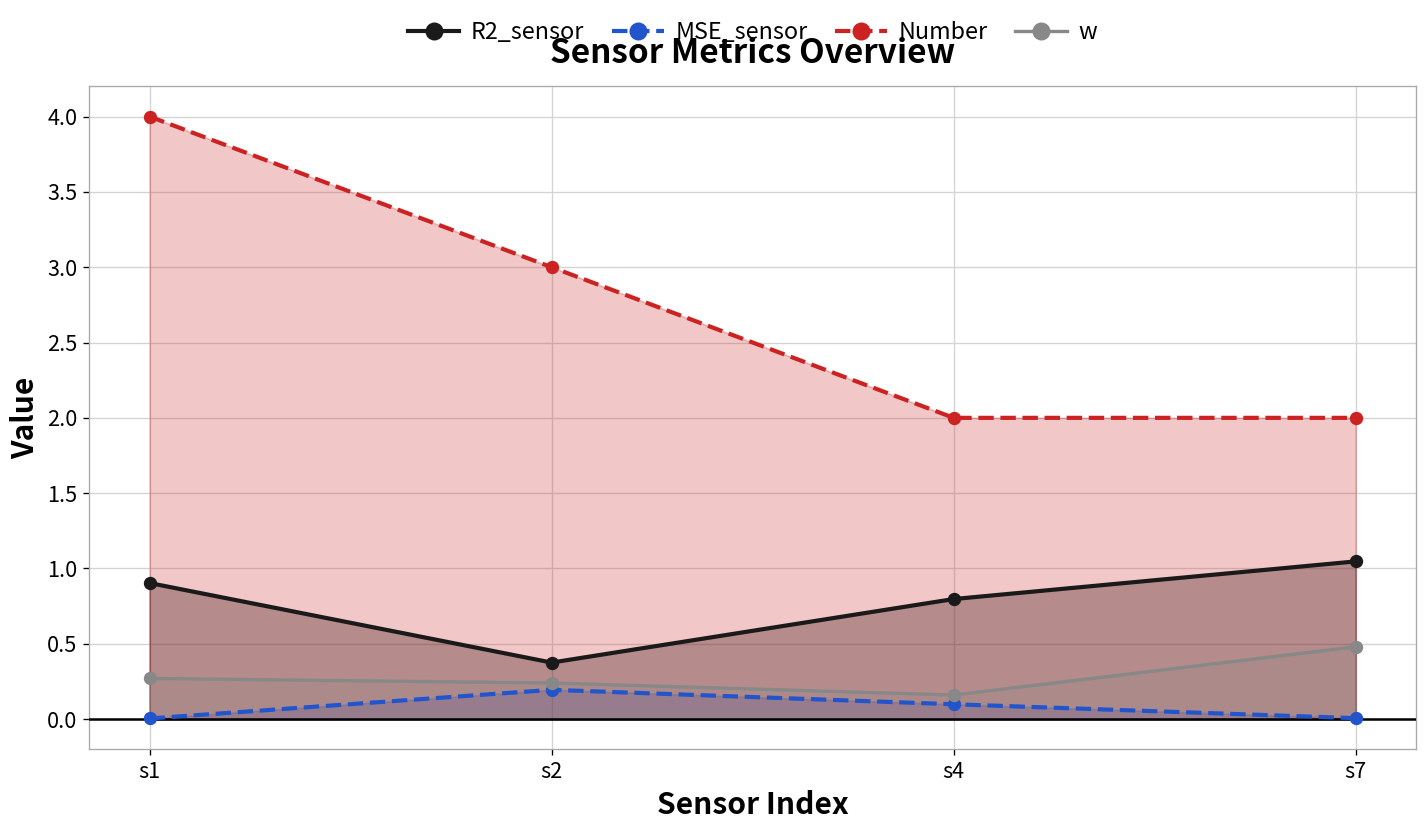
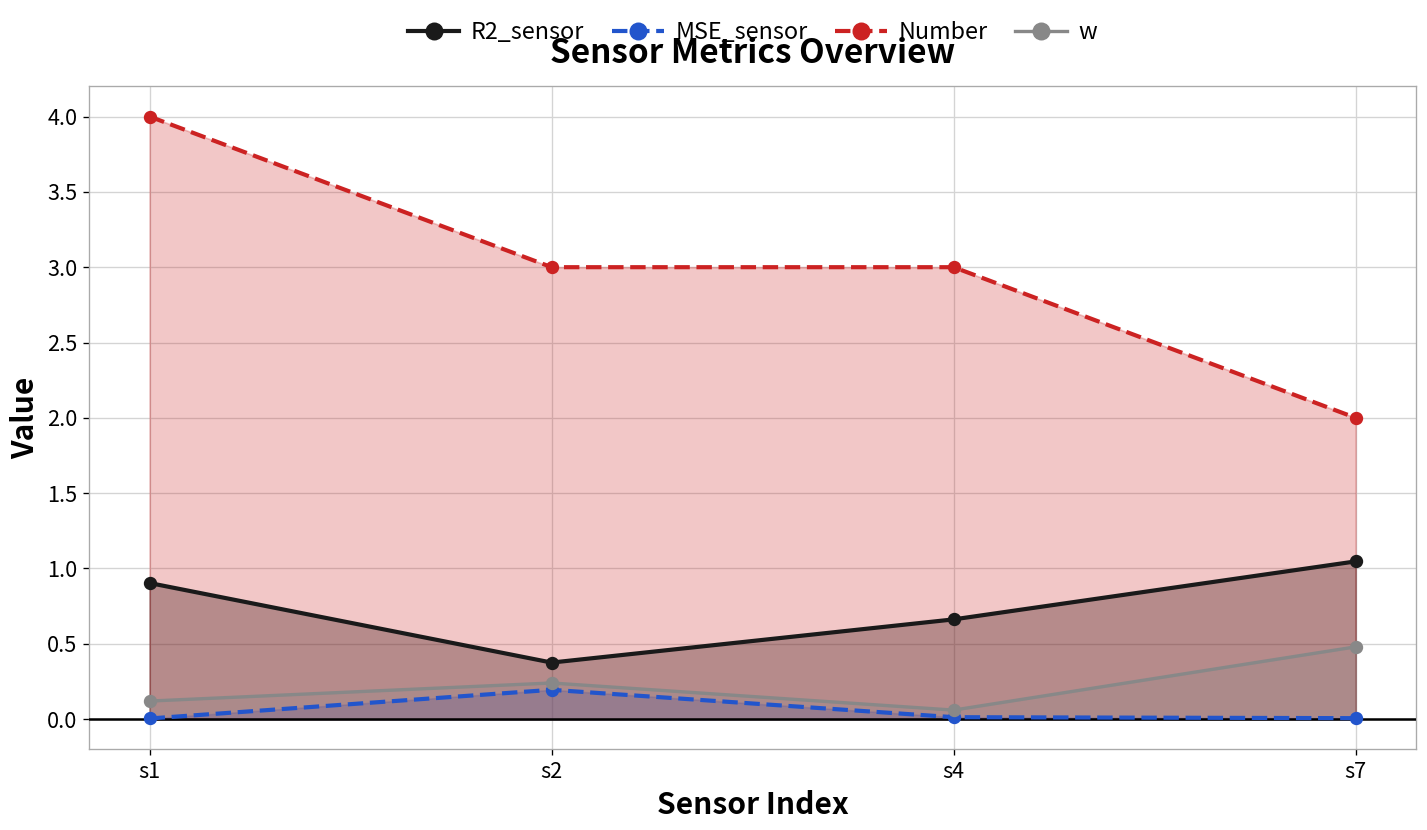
  {
    "R2_sensor": {
      "s1": 0.90,
      "s2": 0.38,
-     "s4": 0.80,
+     "s4": 0.66,
      "s7": 1.05
    },
    "MSE_sensor": {
      "s1": 0.00,
      "s2": 0.19,
-     "s4": 0.10,
+     "s4": 0.01,
      "s7": 0.01
    },
    "Number": {
      "s1": 4,
      "s2": 3,
-     "s4": 2,
+     "s4": 3,
      "s7": 2
    },
    "w": {
-     "s1": 0.27,
+     "s1": 0.12,
      "s2": 0.24,
-     "s4": 0.16,
+     "s4": 0.06,
      "s7": 0.48
    }
  }
